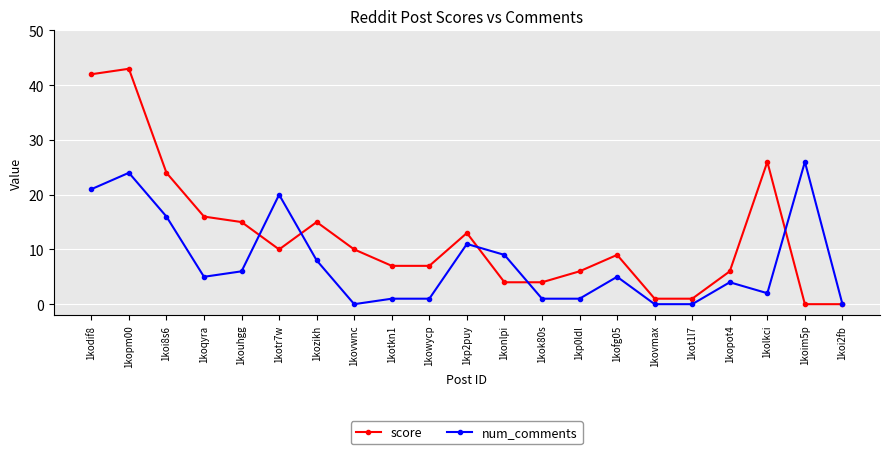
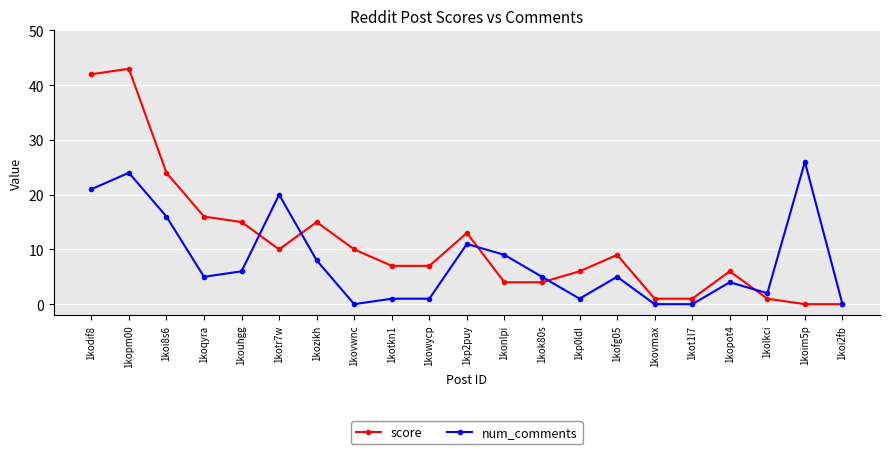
  {
    "score": {
      "1kodif8": 42,
      "1kopm00": 43,
      "1koi8s6": 24,
      "1koqyra": 16,
      "1kouhgg": 15,
      "1kotr7w": 10,
      "1kozikh": 15,
      "1kovwnc": 10,
      "1kotkn1": 7,
      "1kowycp": 7,
      "1kp2puy": 13,
      "1konlpi": 4,
      "1kok80s": 4,
      "1kp0ldl": 6,
      "1kofg05": 9,
      "1kovmax": 1,
      "1kot1l7": 1,
      "1kopot4": 6,
-     "1kolkci": 26,
+     "1kolkci": 1,
      "1koim5p": 0
    },
    "num_comments": {
      "1kodif8": 21,
      "1kopm00": 24,
      "1koi8s6": 16,
      "1koqyra": 5,
      "1kouhgg": 6,
      "1kotr7w": 20,
      "1kozikh": 8,
      "1kovwnc": 0,
      "1kotkn1": 1,
      "1kowycp": 1,
      "1kp2puy": 11,
      "1konlpi": 9,
-     "1kok80s": 1,
+     "1kok80s": 5,
      "1kp0ldl": 1,
      "1kofg05": 5,
      "1kovmax": 0,
      "1kot1l7": 0,
      "1kopot4": 4,
      "1kolkci": 2,
      "1koim5p": 26
    }
  }
